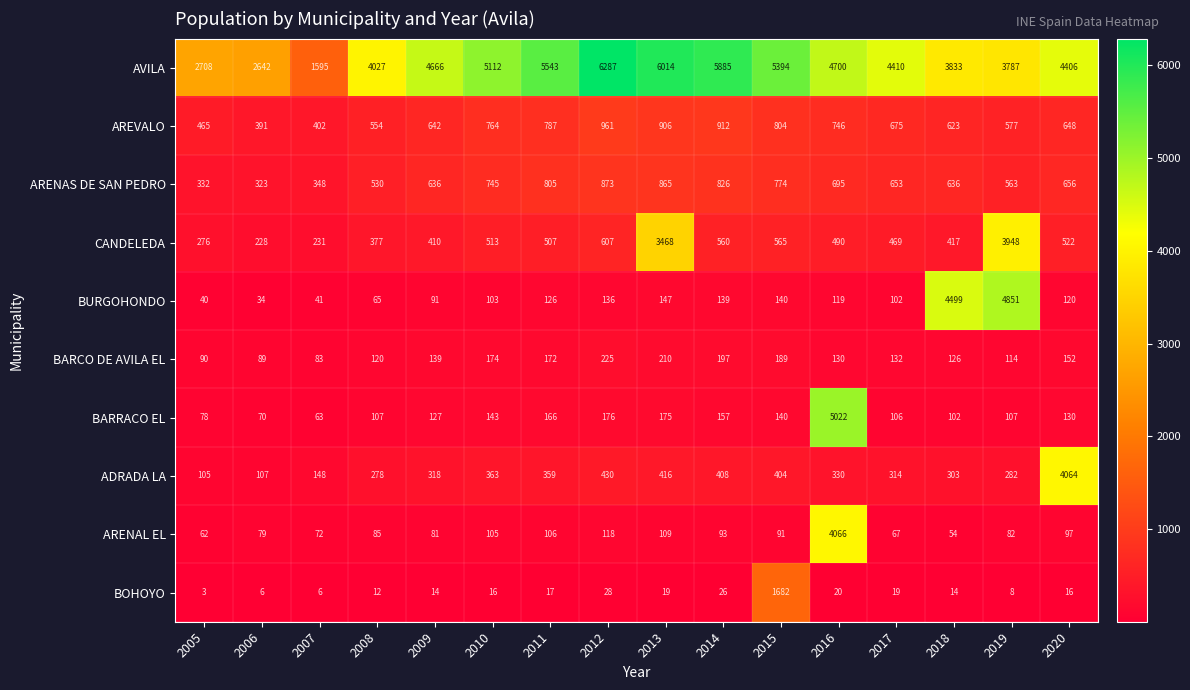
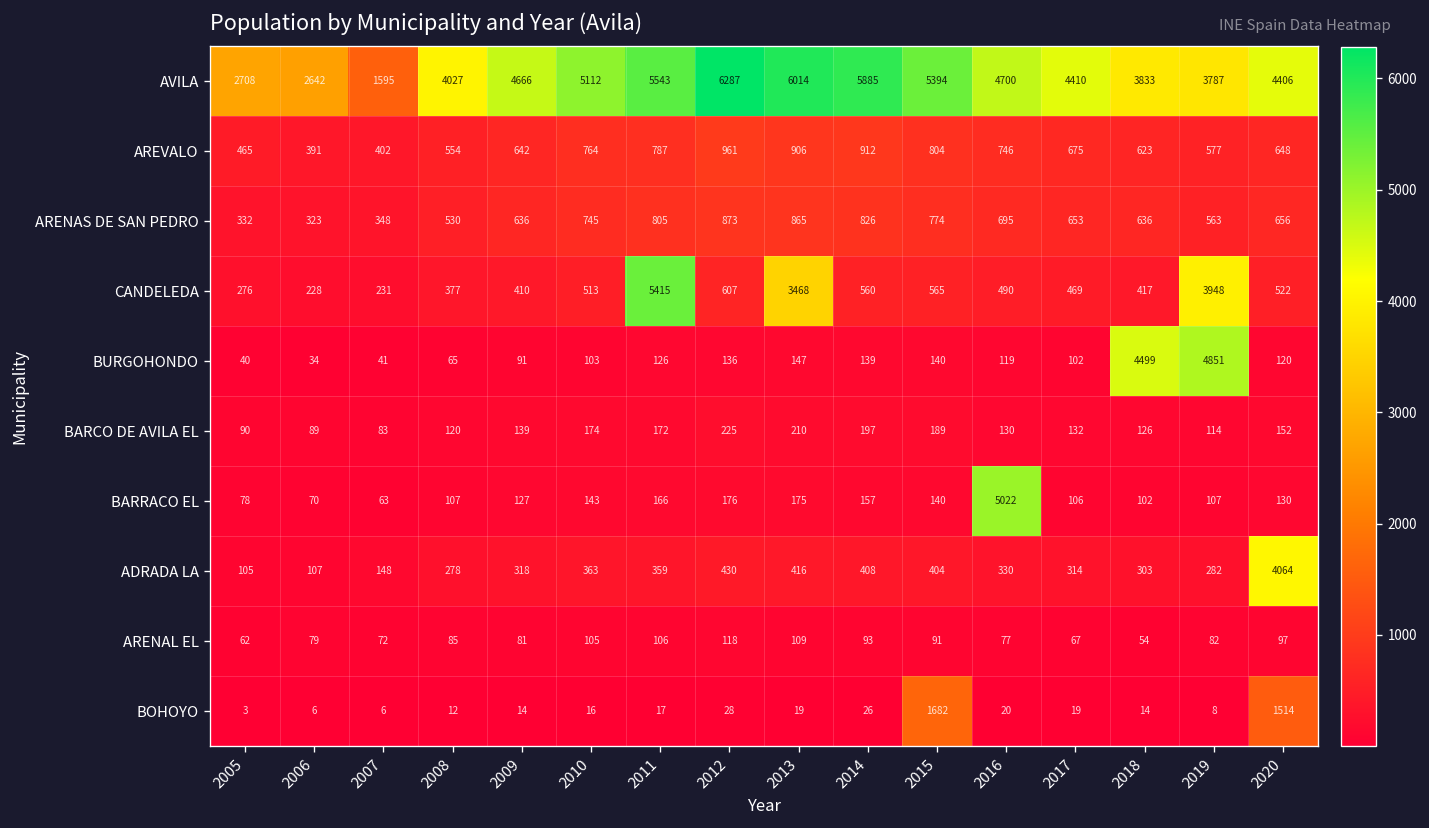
  {
    "AVILA": {
      "2005": 2708,
      "2006": 2642,
      "2007": 1595,
      "2008": 4027,
      "2009": 4666,
      "2010": 5112,
      "2011": 5543,
      "2012": 6287,
      "2013": 6014,
      "2014": 5885,
      "2015": 5394,
      "2016": 4700,
      "2017": 4410,
      "2018": 3833,
      "2019": 3787,
      "2020": 4406
    },
    "AREVALO": {
      "2005": 465,
      "2006": 391,
      "2007": 402,
      "2008": 554,
      "2009": 642,
      "2010": 764,
      "2011": 787,
      "2012": 961,
      "2013": 906,
      "2014": 912,
      "2015": 804,
      "2016": 746,
      "2017": 675,
      "2018": 623,
      "2019": 577,
      "2020": 648
    },
    "ARENAS DE SAN PEDRO": {
      "2005": 332,
      "2006": 323,
      "2007": 348,
      "2008": 530,
      "2009": 636,
      "2010": 745,
      "2011": 805,
      "2012": 873,
      "2013": 865,
      "2014": 826,
      "2015": 774,
      "2016": 695,
      "2017": 653,
      "2018": 636,
      "2019": 563,
      "2020": 656
    },
    "CANDELEDA": {
      "2005": 276,
      "2006": 228,
      "2007": 231,
      "2008": 377,
      "2009": 410,
      "2010": 513,
-     "2011": 507,
+     "2011": 5415,
      "2012": 607,
      "2013": 3468,
      "2014": 560,
      "2015": 565,
      "2016": 490,
      "2017": 469,
      "2018": 417,
      "2019": 3948,
      "2020": 522
    },
    "BURGOHONDO": {
      "2005": 40,
      "2006": 34,
      "2007": 41,
      "2008": 65,
      "2009": 91,
      "2010": 103,
      "2011": 126,
      "2012": 136,
      "2013": 147,
      "2014": 139,
      "2015": 140,
      "2016": 119,
      "2017": 102,
      "2018": 4499,
      "2019": 4851,
      "2020": 120
    },
    "BARCO DE AVILA EL": {
      "2005": 90,
      "2006": 89,
      "2007": 83,
      "2008": 120,
      "2009": 139,
      "2010": 174,
      "2011": 172,
      "2012": 225,
      "2013": 210,
      "2014": 197,
      "2015": 189,
      "2016": 130,
      "2017": 132,
      "2018": 126,
      "2019": 114,
      "2020": 152
    },
    "BARRACO EL": {
      "2005": 78,
      "2006": 70,
      "2007": 63,
      "2008": 107,
      "2009": 127,
      "2010": 143,
      "2011": 166,
      "2012": 176,
      "2013": 175,
      "2014": 157,
      "2015": 140,
      "2016": 5022,
      "2017": 106,
      "2018": 102,
      "2019": 107,
      "2020": 130
    },
    "ADRADA LA": {
      "2005": 105,
      "2006": 107,
      "2007": 148,
      "2008": 278,
      "2009": 318,
      "2010": 363,
      "2011": 359,
      "2012": 430,
      "2013": 416,
      "2014": 408,
      "2015": 404,
      "2016": 330,
      "2017": 314,
      "2018": 303,
      "2019": 282,
      "2020": 4064
    },
    "ARENAL EL": {
      "2005": 62,
      "2006": 79,
      "2007": 72,
      "2008": 85,
      "2009": 81,
      "2010": 105,
      "2011": 106,
      "2012": 118,
      "2013": 109,
      "2014": 93,
      "2015": 91,
-     "2016": 4066,
+     "2016": 77,
      "2017": 67,
      "2018": 54,
      "2019": 82,
      "2020": 97
    },
    "BOHOYO": {
      "2005": 3,
      "2006": 6,
      "2007": 6,
      "2008": 12,
      "2009": 14,
      "2010": 16,
      "2011": 17,
      "2012": 28,
      "2013": 19,
      "2014": 26,
      "2015": 1682,
      "2016": 20,
      "2017": 19,
      "2018": 14,
      "2019": 8,
-     "2020": 16
+     "2020": 1514
    }
  }
